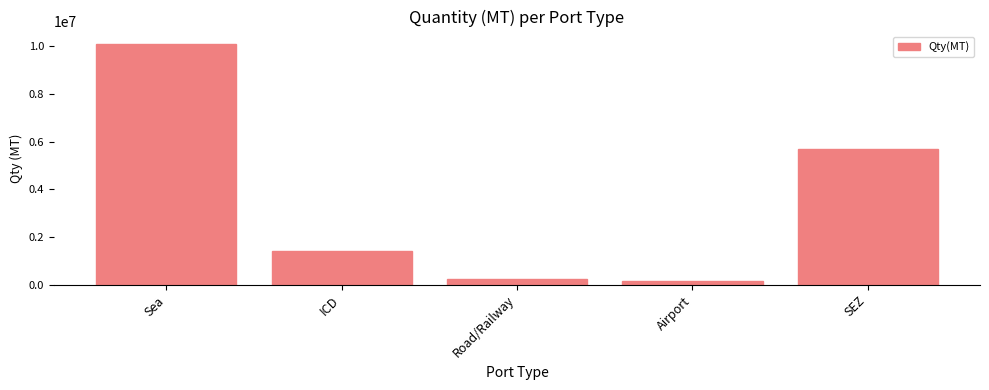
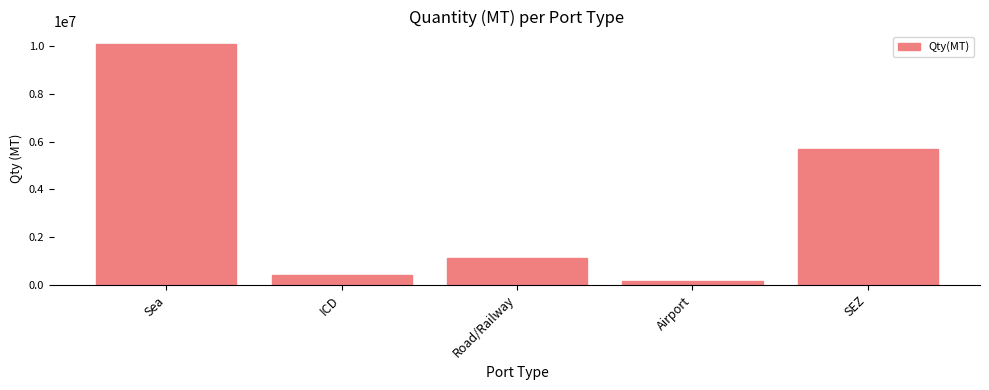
  {
    "Sea": 10100000,
-   "ICD": 1400000,
-   "Road/Railway": 300000,
+   "ICD": 400000,
+   "Road/Railway": 1100000,
    "Airport": 200000,
    "SEZ": 5700000
  }
